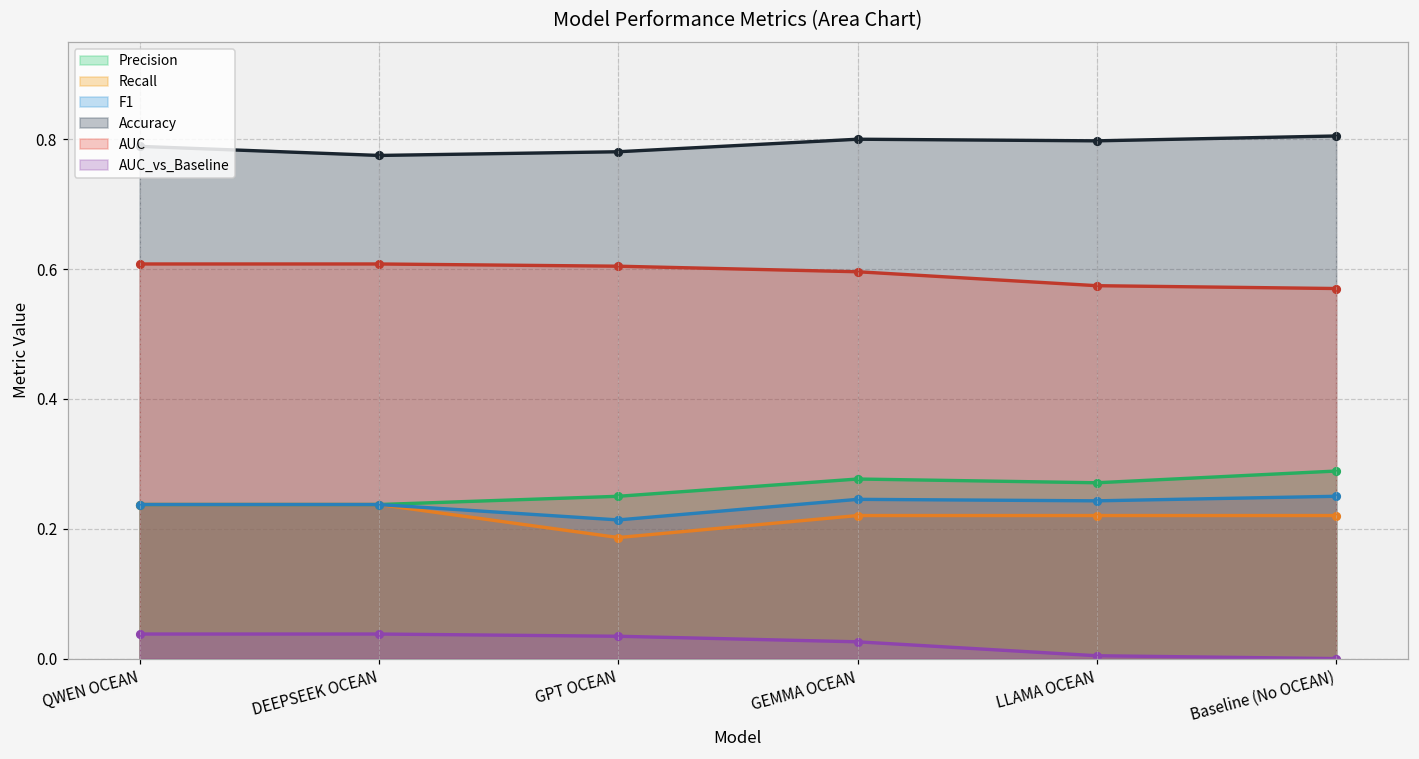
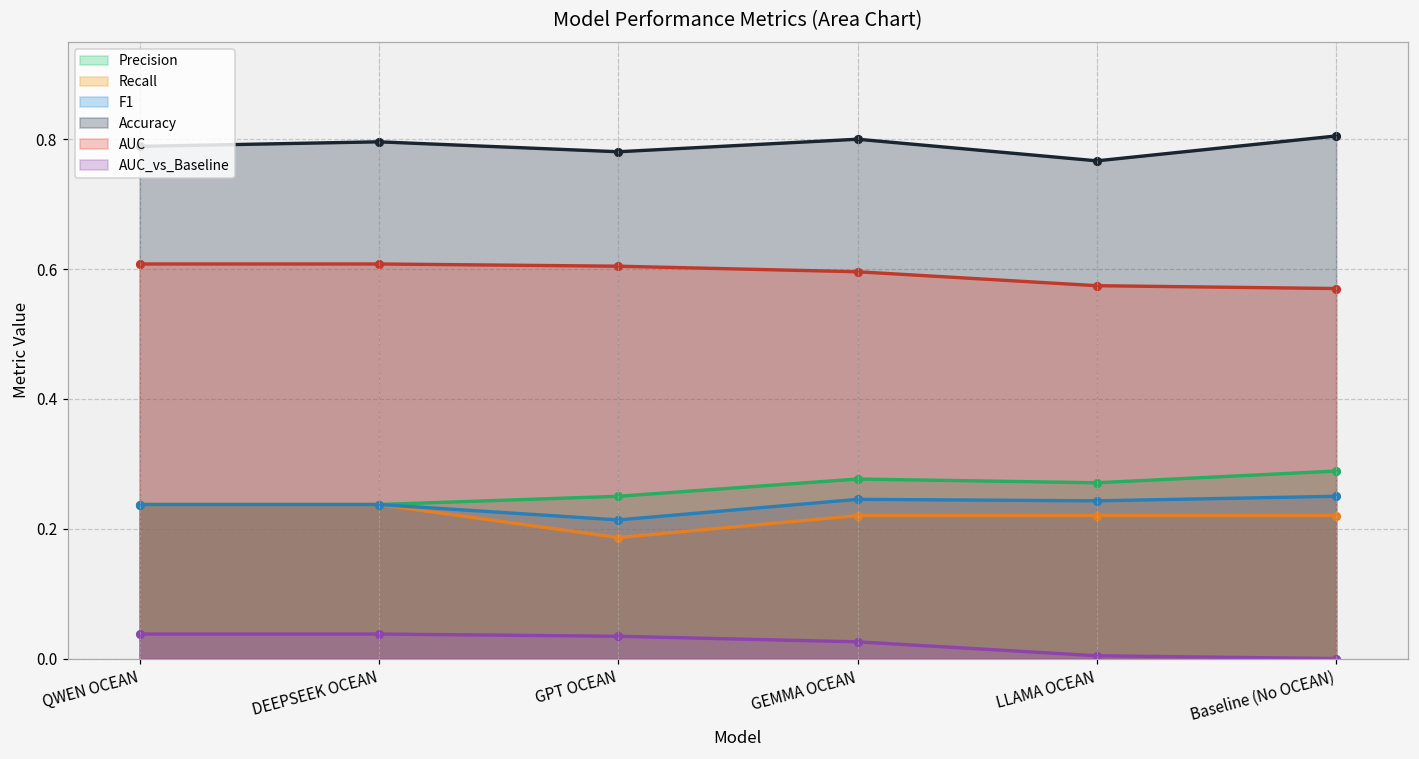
  {
    "Accuracy": {
-     "DEEPSEEK OCEAN": 0.78,
+     "DEEPSEEK OCEAN": 0.80,
      "GPT OCEAN": 0.78,
      "GEMMA OCEAN": 0.80,
-     "LLAMA OCEAN": 0.80,
+     "LLAMA OCEAN": 0.77,
      "Baseline (No OCEAN)": 0.81
    }
  }
